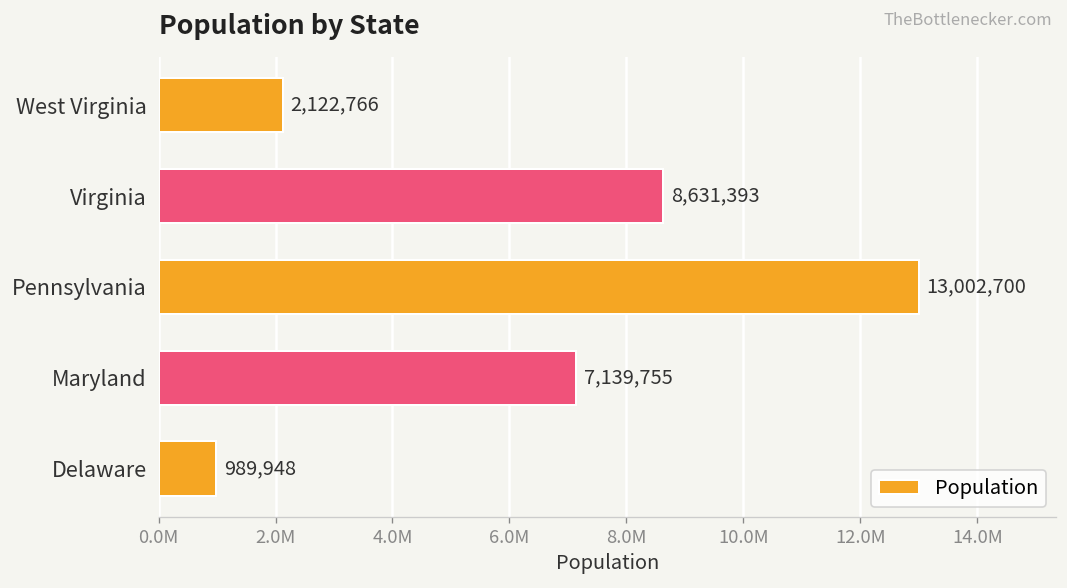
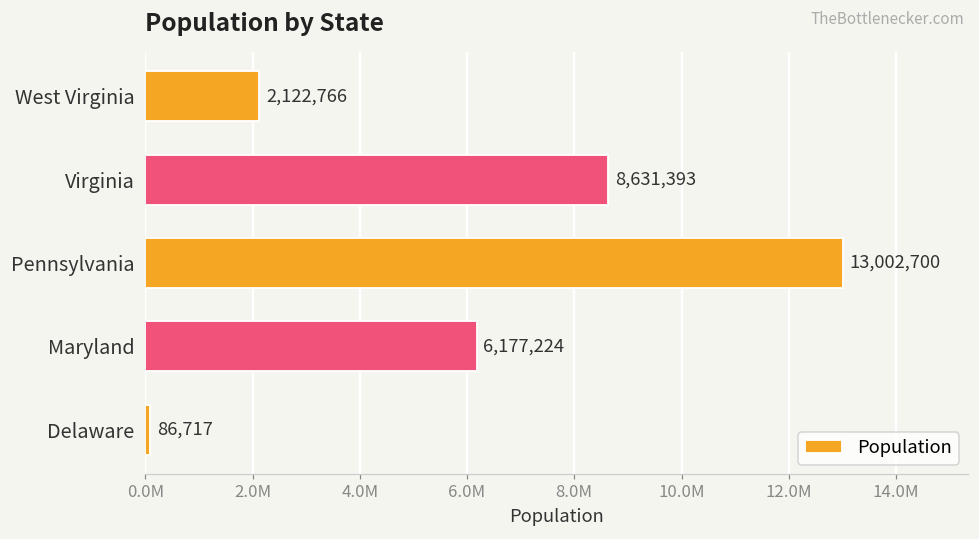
  {
    "West Virginia": "2,122,766",
    "Virginia": "8,631,393",
    "Pennsylvania": "13,002,700",
-   "Maryland": "7,139,755",
-   "Delaware": "989,948"
+   "Maryland": "6,177,224",
+   "Delaware": "86,717"
  }
